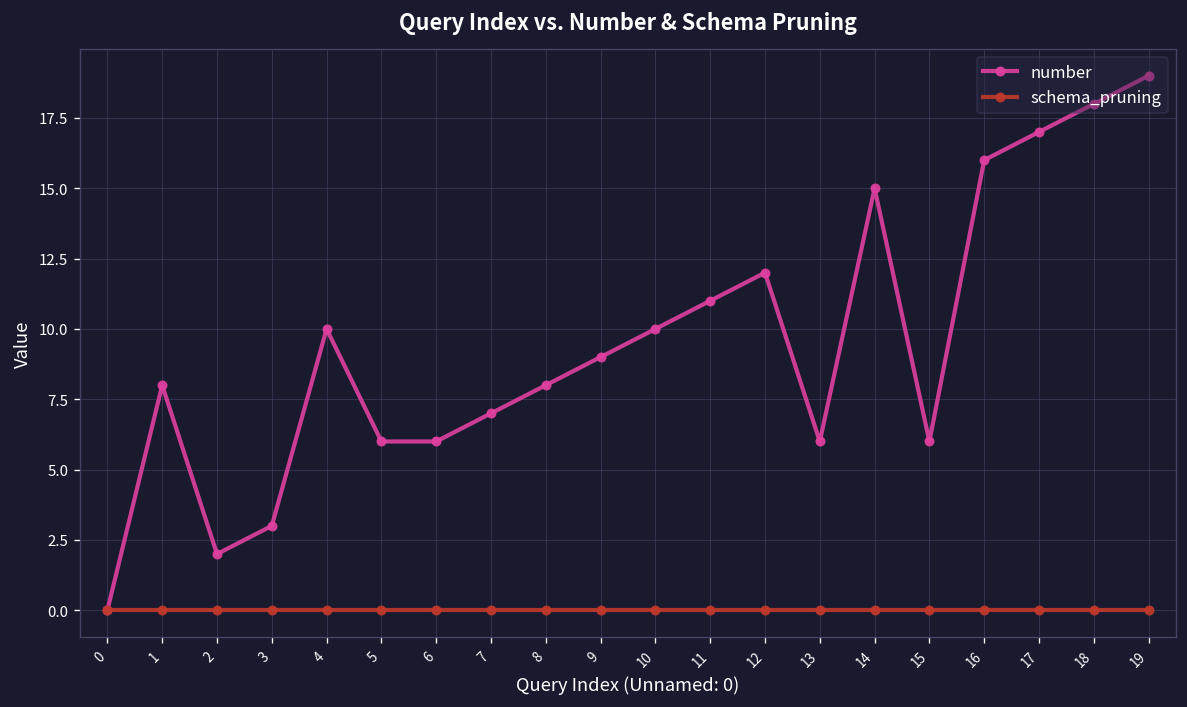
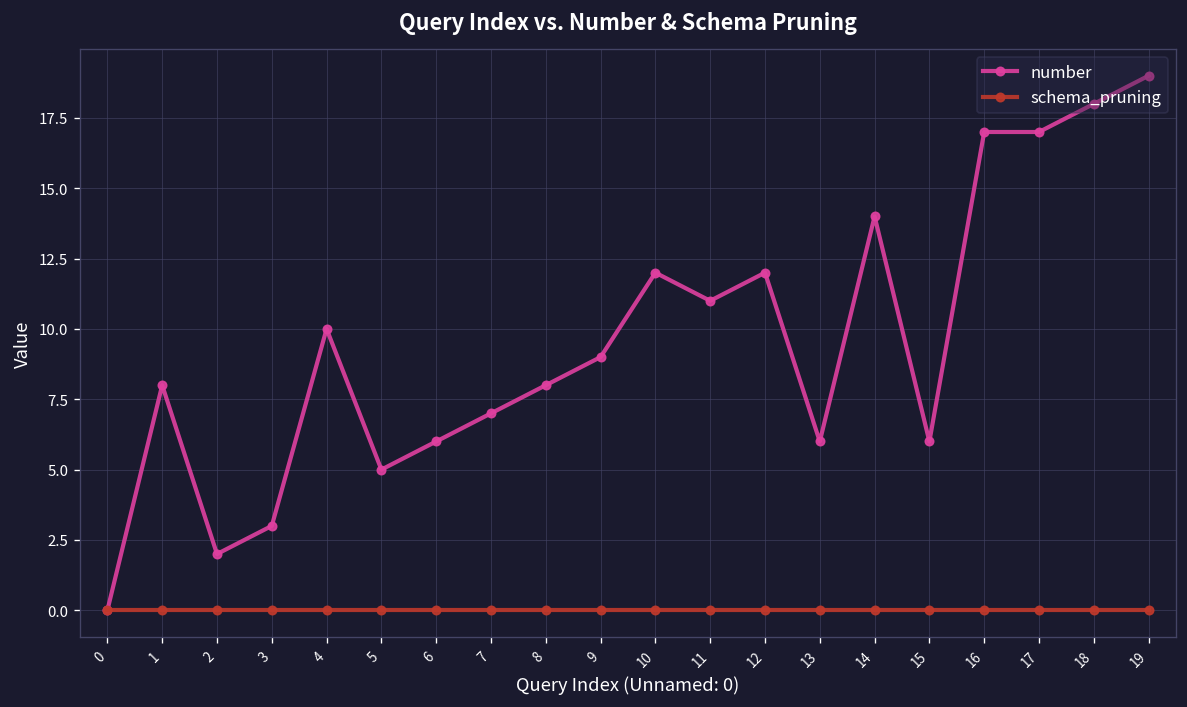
  {
    "number": {
      "1": 8,
      "2": 2,
      "3": 3,
      "4": 10,
-     "5": 6,
+     "5": 5,
      "6": 6,
      "7": 7,
      "8": 8,
      "9": 9,
-     "10": 10,
+     "10": 12,
      "11": 11,
      "12": 12,
      "13": 6,
-     "14": 15,
+     "14": 14,
      "15": 6,
-     "16": 16,
+     "16": 17,
      "17": 17
    },
    "schema_pruning": {
      "1": 0,
      "2": 0,
      "3": 0,
      "4": 0,
      "5": 0,
      "6": 0,
      "7": 0,
      "8": 0,
      "9": 0,
      "10": 0,
      "11": 0,
      "12": 0,
      "13": 0,
      "14": 0,
      "15": 0,
      "16": 0,
      "17": 0,
      "18": 0,
      "19": 0
    }
  }
